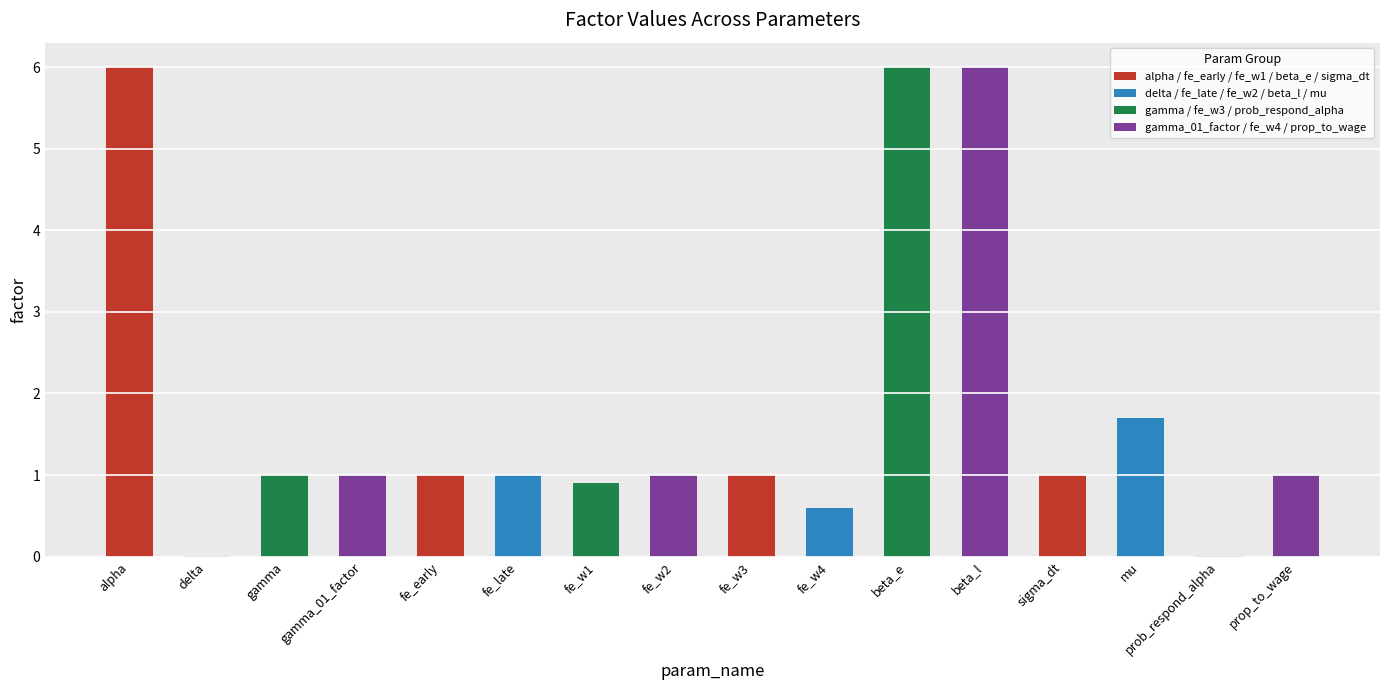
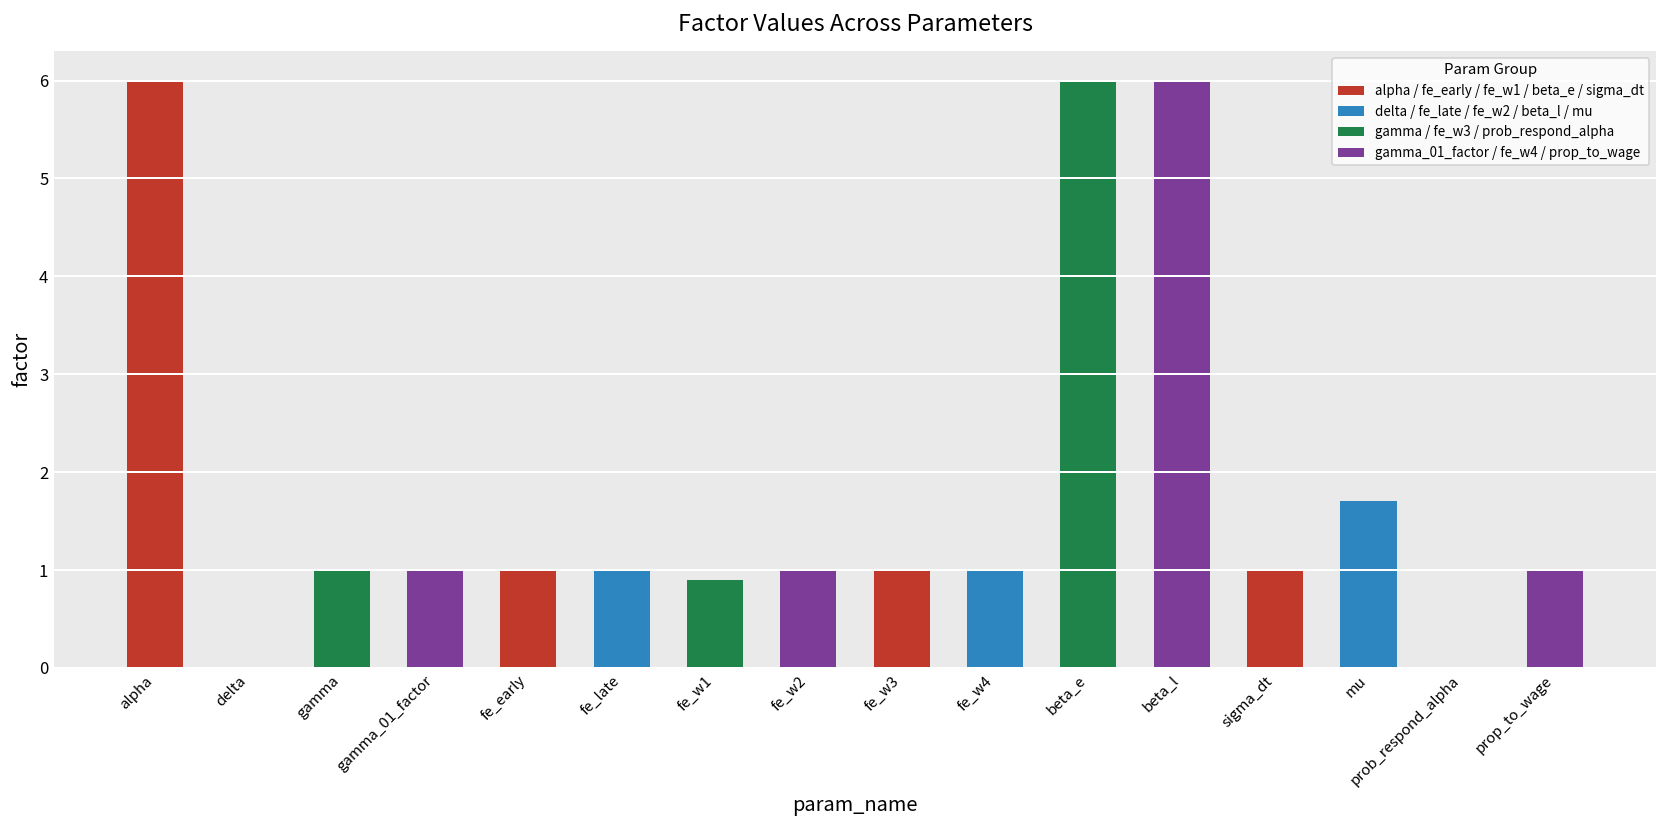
  {
    "alpha": 6.0,
    "gamma": 1.0,
    "gamma_01_factor": 1.0,
    "fe_early": 1.0,
    "fe_late": 1.0,
    "fe_w1": 0.9,
    "fe_w2": 1.0,
    "fe_w3": 1.0,
-   "fe_w4": 0.6,
+   "fe_w4": 1.0,
    "beta_e": 6.0,
    "beta_l": 6.0,
    "sigma_dt": 1.0,
    "mu": 1.7,
    "prop_to_wage": 1.0
  }
